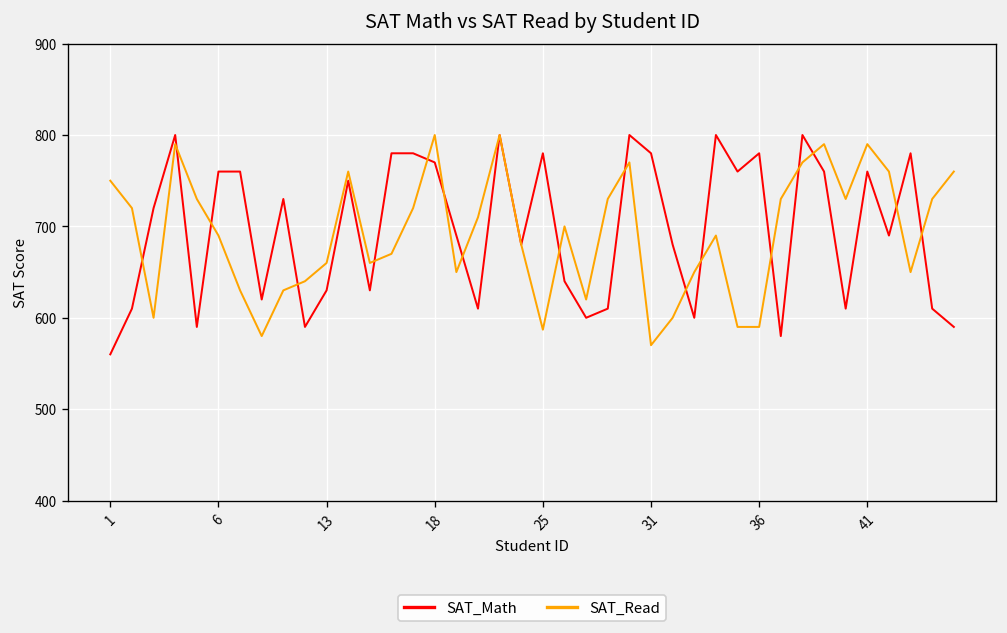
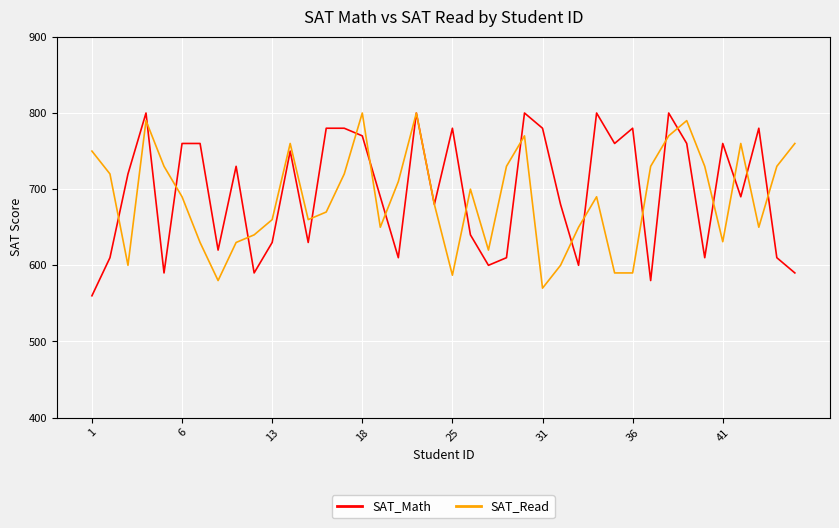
  {
    "SAT_Math": {
      "25": 780,
      "41": 760
    },
    "SAT_Read": {
      "25": 590,
-     "41": 790
+     "41": 630
    }
  }
